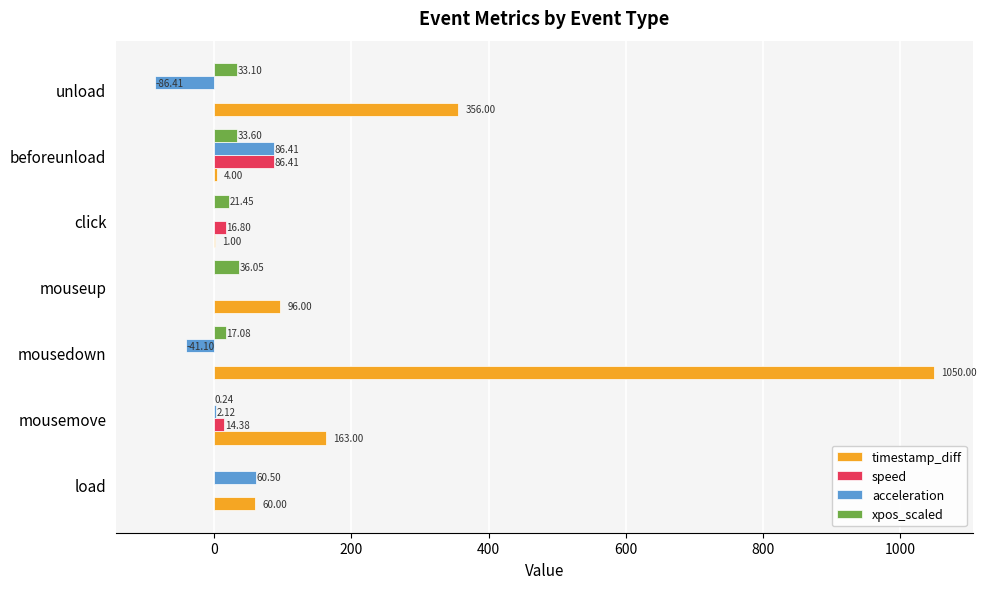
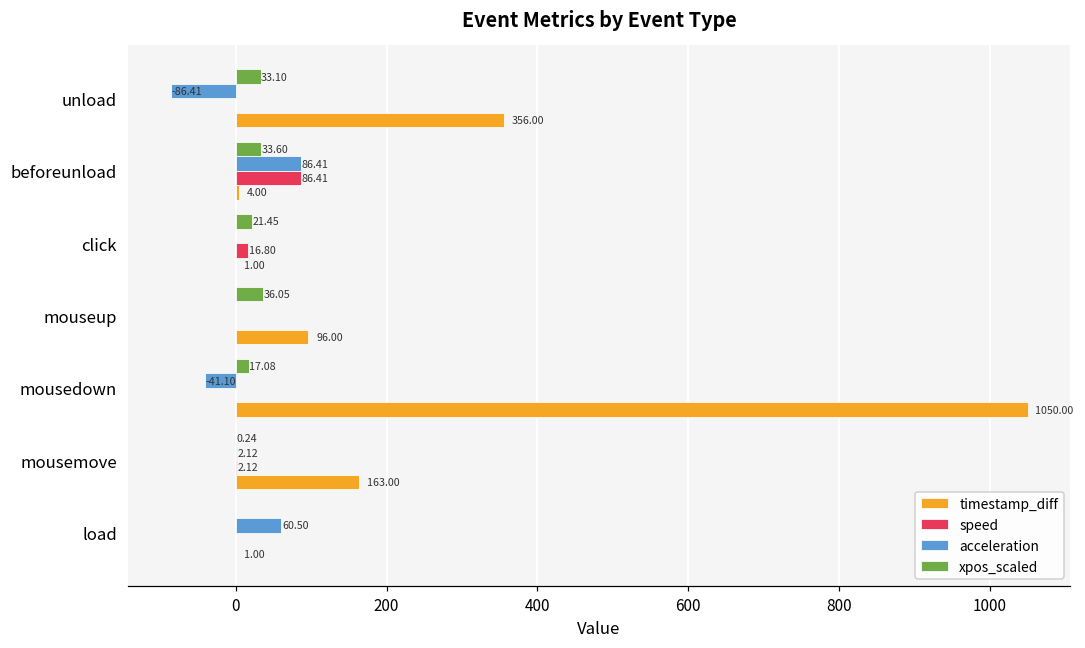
  {
    "timestamp_diff": {
      "unload": 356.00,
      "beforeunload": 4.00,
      "click": 1.00,
      "mouseup": 96.00,
      "mousedown": 1050.00,
      "mousemove": 163.00,
-     "load": 60.00
+     "load": 1.00
    },
    "speed": {
      "beforeunload": 86.41,
      "click": 16.80,
-     "mousemove": 14.38
+     "mousemove": 2.12
    },
    "acceleration": {
      "unload": -86.41,
      "beforeunload": 86.41,
      "mousedown": -41.10,
      "mousemove": 2.12,
      "load": 60.50
    },
    "xpos_scaled": {
      "unload": 33.10,
      "beforeunload": 33.60,
      "click": 21.45,
      "mouseup": 36.05,
      "mousedown": 17.08,
      "mousemove": 0.24
    }
  }
